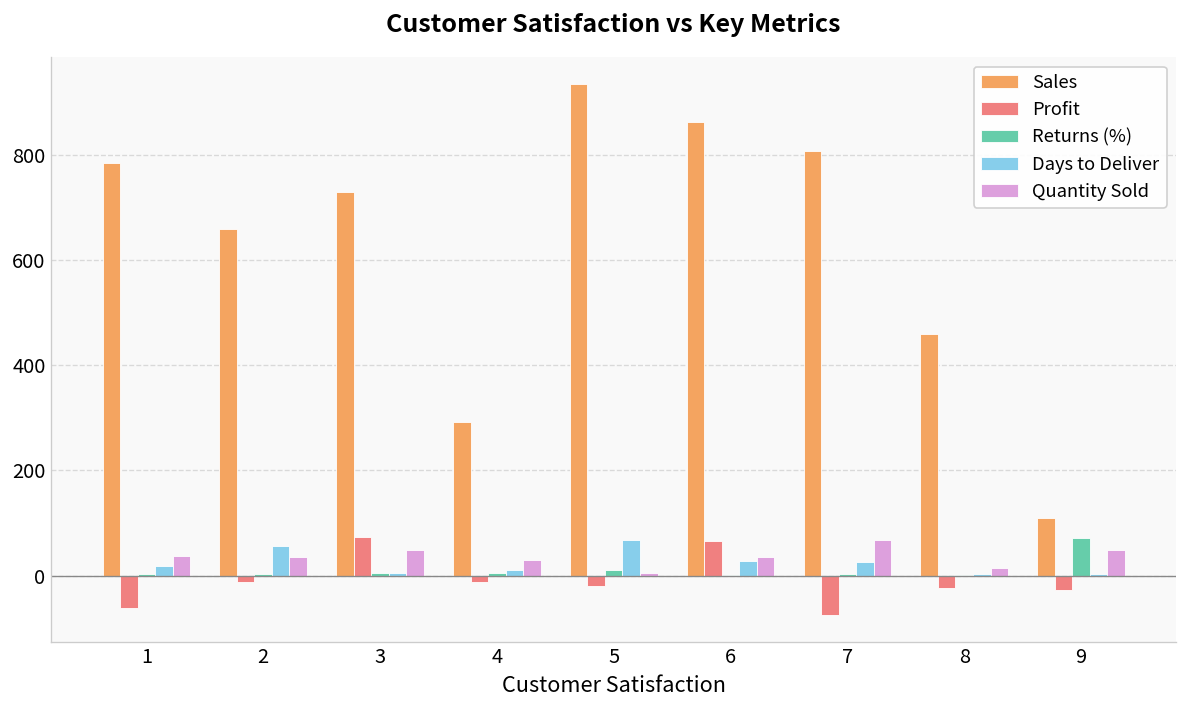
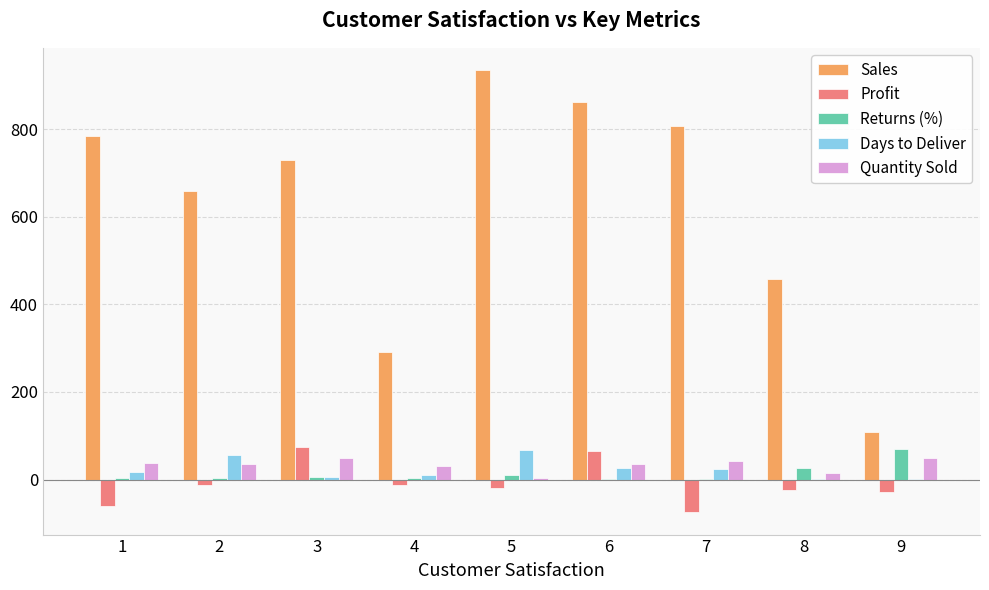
  {
    "Returns (%)": {
      "5": 10,
-     "8": 0,
+     "8": 30,
      "9": 70
    },
    "Days to Deliver": {
      "1": 20,
      "2": 60,
      "4": 10,
      "5": 70,
      "6": 30,
      "7": 30
    },
    "Quantity Sold": {
      "1": 40,
      "2": 40,
      "3": 50,
      "4": 30,
      "6": 40,
-     "7": 70,
+     "7": 40,
      "8": 10,
      "9": 50
    }
  }
